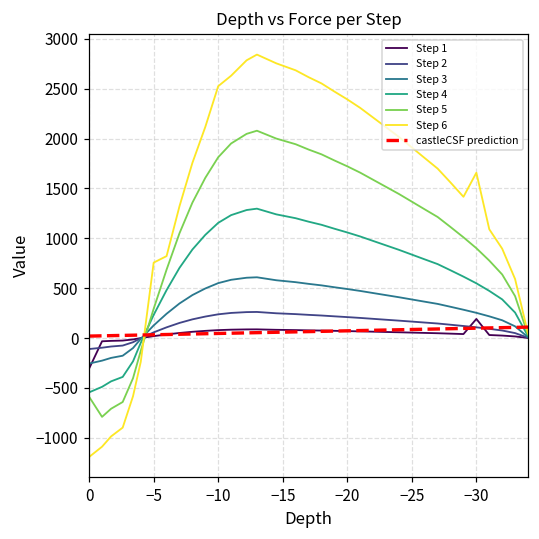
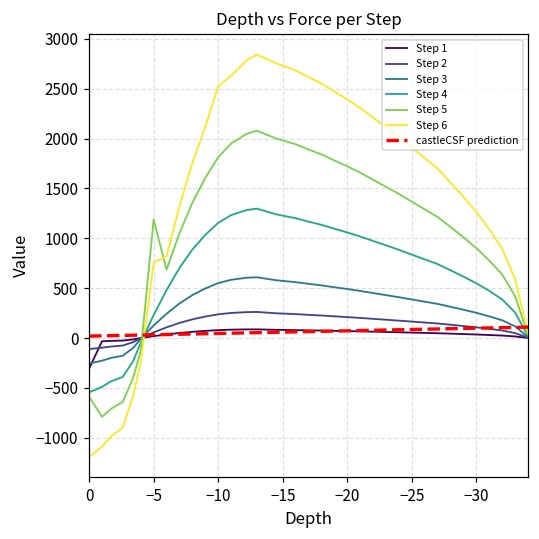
  {
    "Step 1": {
      "0": -300,
      "−10": 100,
      "−25": 100,
-     "−30": 200
+     "−30": 0
    },
    "Step 5": {
      "0": -600,
-     "−5": 300,
+     "−5": 1200,
      "−10": 1800,
      "−20": 1700,
      "−25": 1400,
      "−30": 900
    },
    "Step 6": {
      "0": -1200,
      "−5": 800,
      "−10": 2500,
      "−20": 2400,
-     "−30": 1700
+     "−30": 1300
    },
    "castleCSF prediction": {
      "0": 0
    }
  }
